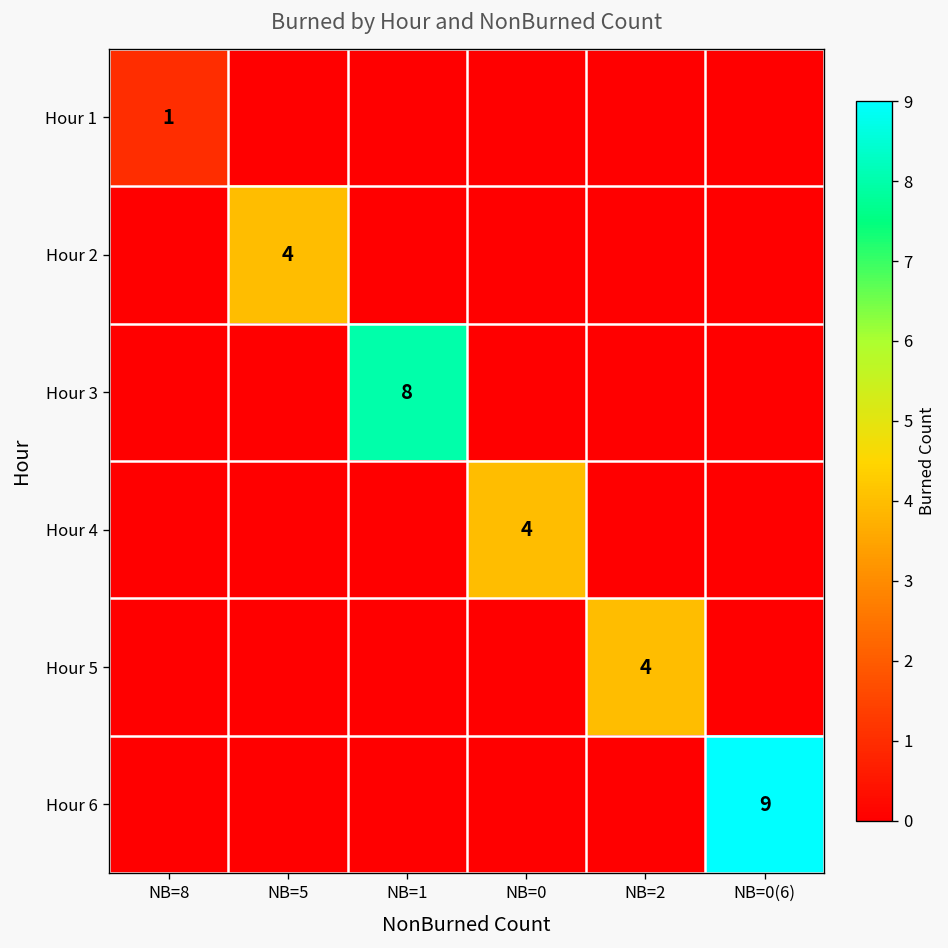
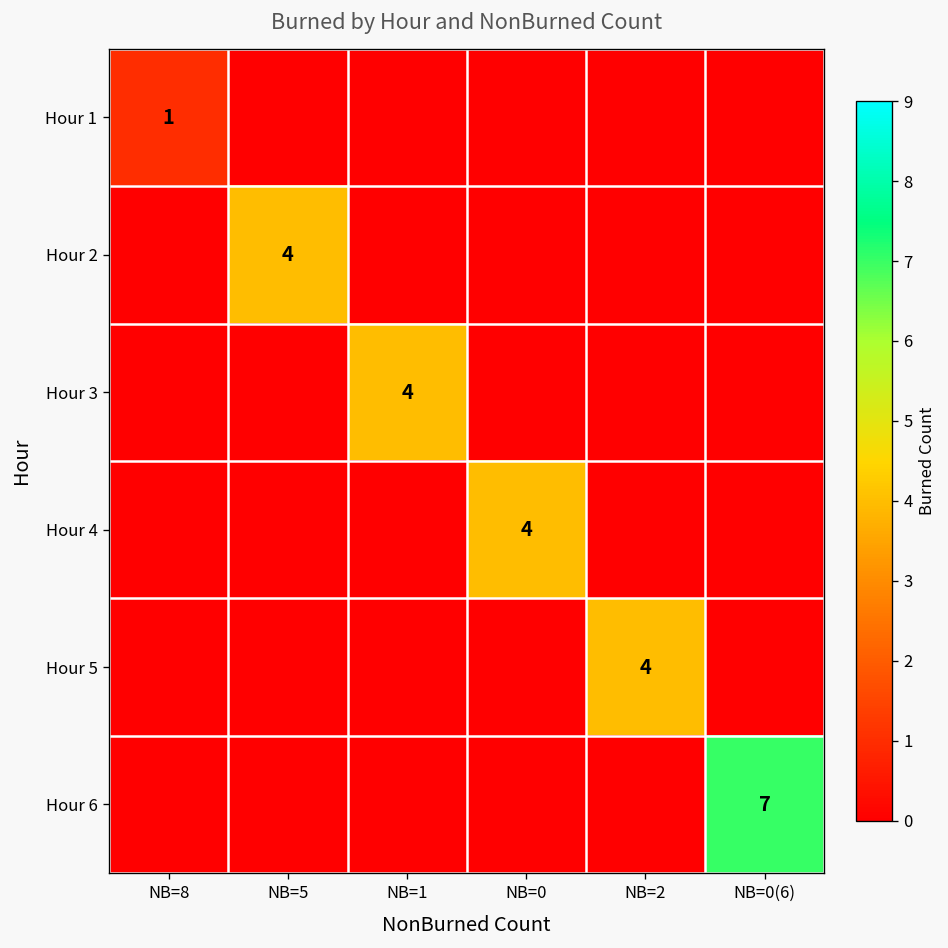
  {
    "Hour 1": {
      "NB=8": 1
    },
    "Hour 2": {
      "NB=5": 4
    },
    "Hour 3": {
-     "NB=1": 8
+     "NB=1": 4
    },
    "Hour 4": {
      "NB=0": 4
    },
    "Hour 5": {
      "NB=2": 4
    },
    "Hour 6": {
-     "NB=0(6)": 9
+     "NB=0(6)": 7
    }
  }
